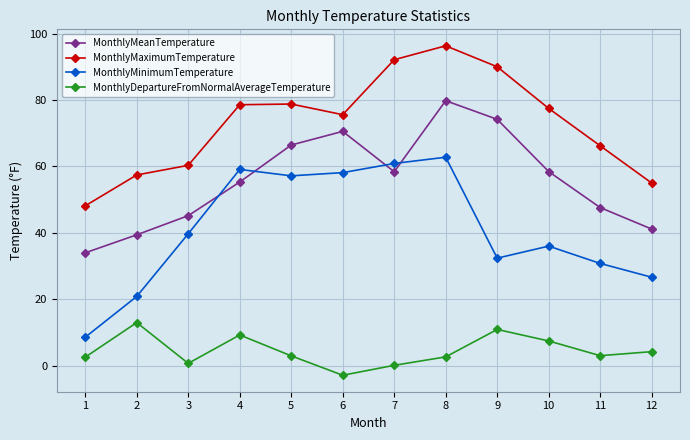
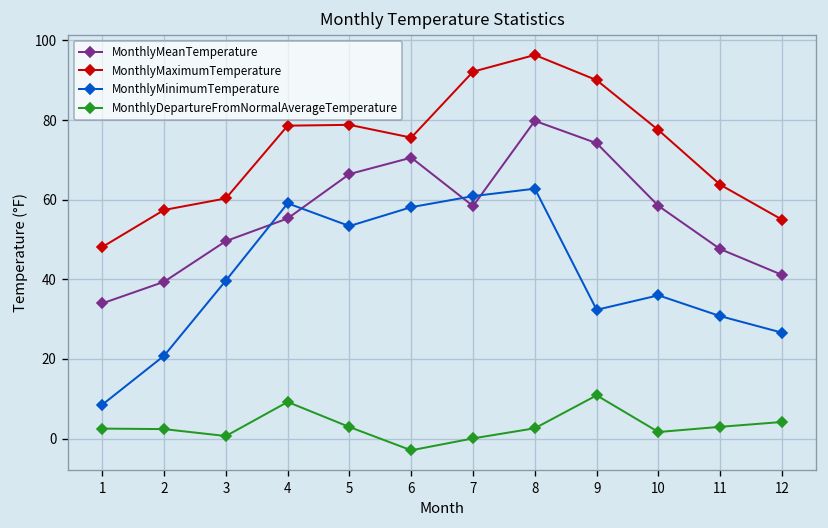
  {
    "MonthlyMeanTemperature": {
      "1": 34,
      "2": 39,
-     "3": 45,
+     "3": 50,
      "4": 55,
      "5": 66,
      "6": 71,
      "7": 58,
      "8": 80,
      "9": 74,
      "10": 58,
      "11": 48,
      "12": 41
    },
    "MonthlyMaximumTemperature": {
      "1": 48,
      "2": 57,
      "3": 60,
      "4": 79,
      "5": 79,
      "6": 76,
      "7": 92,
      "8": 96,
      "9": 90,
      "10": 77,
-     "11": 66,
+     "11": 64,
      "12": 55
    },
    "MonthlyMinimumTemperature": {
      "1": 9,
      "2": 21,
      "3": 40,
      "4": 59,
-     "5": 57,
+     "5": 53,
      "6": 58,
      "7": 61,
      "8": 63,
      "9": 32,
      "10": 36,
      "11": 31,
      "12": 27
    },
    "MonthlyDepartureFromNormalAverageTemperature": {
      "1": 3,
-     "2": 13,
+     "2": 2,
      "3": 1,
      "4": 9,
      "5": 3,
      "6": -3,
      "7": 0,
      "8": 3,
      "9": 11,
-     "10": 7,
+     "10": 2,
      "11": 3,
      "12": 4
    }
  }
